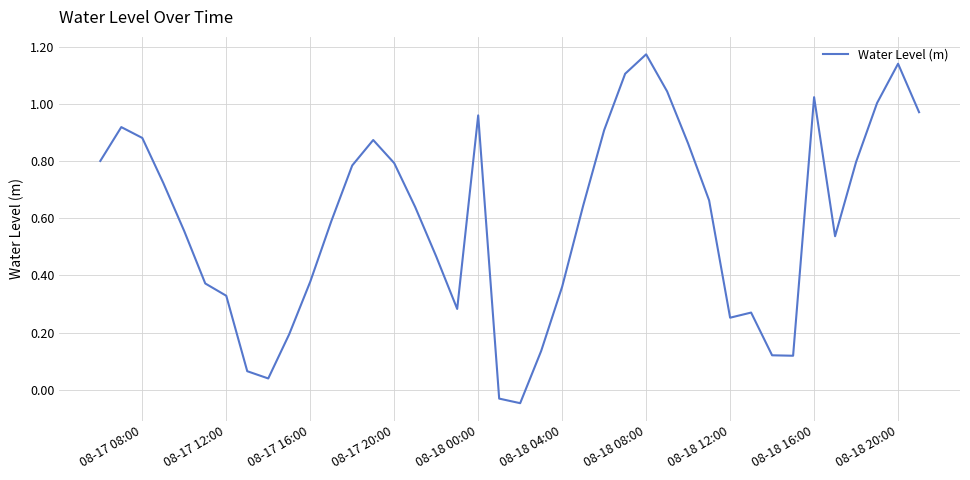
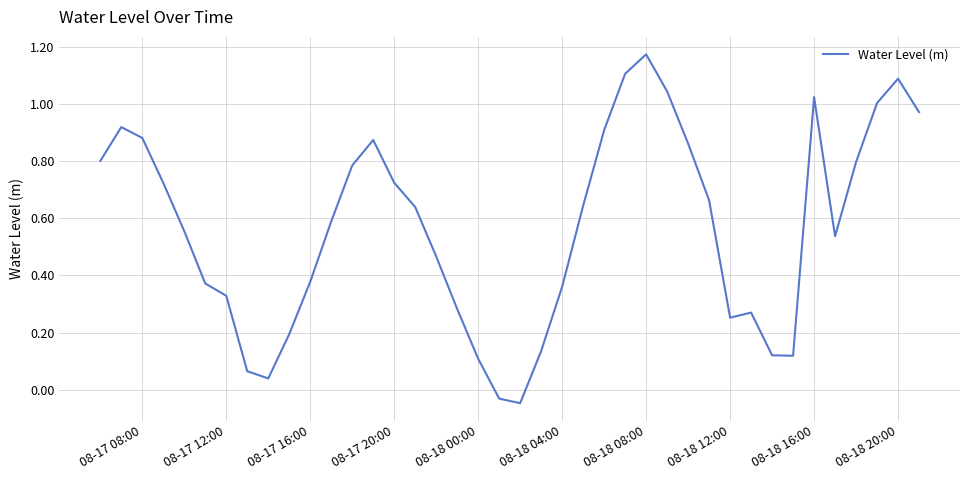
  {
    "08-17 08:00": 0.88,
    "08-17 12:00": 0.33,
    "08-17 16:00": 0.38,
-   "08-17 20:00": 0.79,
-   "08-18 00:00": 0.96,
+   "08-17 20:00": 0.72,
+   "08-18 00:00": 0.11,
    "08-18 04:00": 0.36,
    "08-18 08:00": 1.17,
    "08-18 12:00": 0.25,
    "08-18 16:00": 1.02,
-   "08-18 20:00": 1.14
+   "08-18 20:00": 1.09
  }
